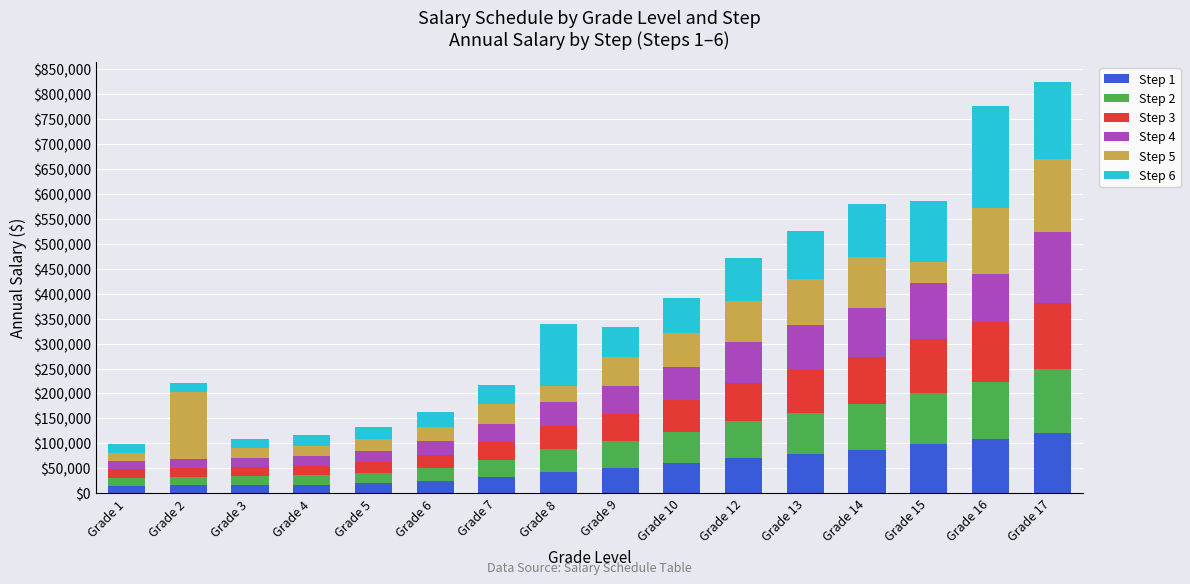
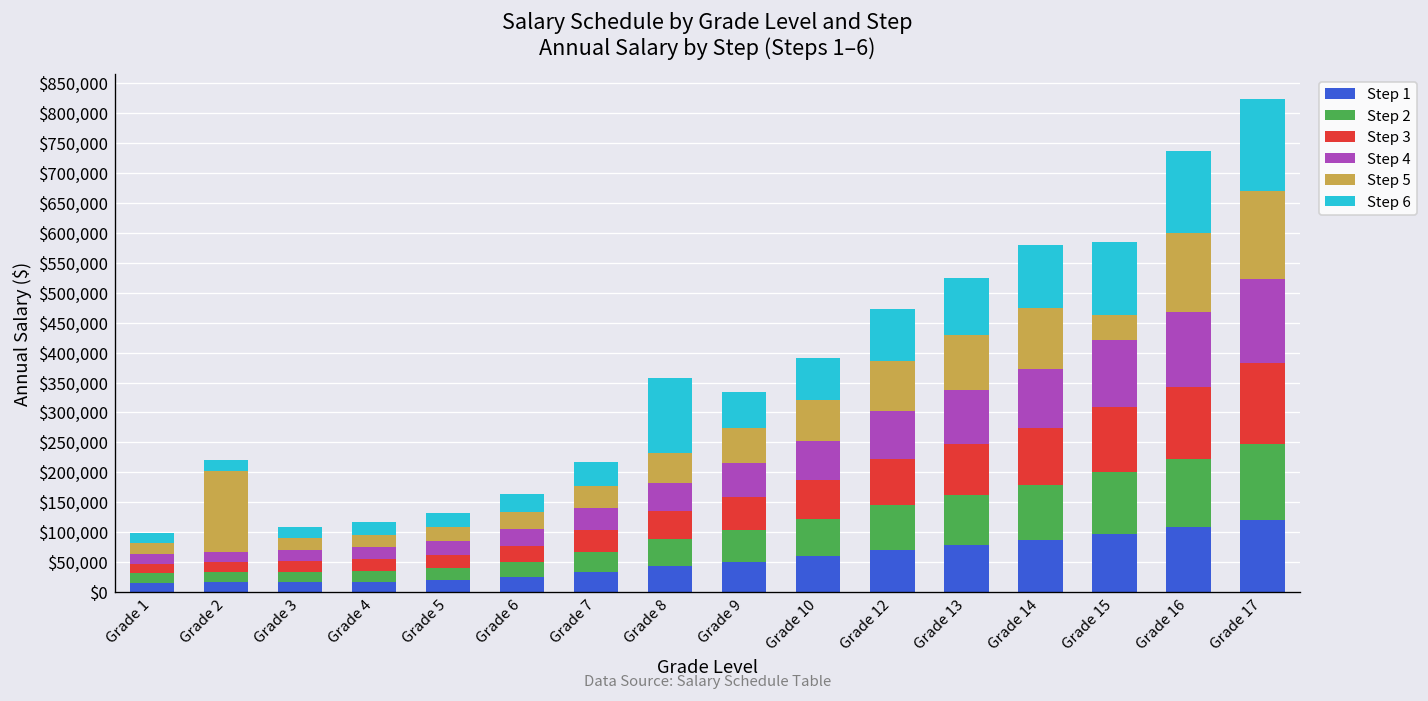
  {
    "Step 1": {
      "Grade 1": "$20,000",
      "Grade 2": "$20,000",
      "Grade 3": "$20,000",
      "Grade 4": "$20,000",
      "Grade 5": "$20,000",
      "Grade 6": "$20,000",
      "Grade 7": "$30,000",
      "Grade 8": "$40,000",
      "Grade 9": "$50,000",
      "Grade 10": "$60,000",
      "Grade 12": "$70,000",
      "Grade 13": "$80,000",
      "Grade 14": "$90,000",
      "Grade 15": "$100,000",
      "Grade 16": "$110,000",
      "Grade 17": "$120,000"
    },
    "Step 2": {
      "Grade 1": "$20,000",
      "Grade 2": "$20,000",
      "Grade 3": "$20,000",
      "Grade 4": "$20,000",
      "Grade 5": "$20,000",
      "Grade 6": "$30,000",
      "Grade 7": "$30,000",
      "Grade 8": "$40,000",
      "Grade 9": "$50,000",
      "Grade 10": "$60,000",
      "Grade 12": "$70,000",
      "Grade 13": "$80,000",
      "Grade 14": "$90,000",
      "Grade 15": "$100,000",
      "Grade 16": "$110,000",
      "Grade 17": "$130,000"
    },
    "Step 3": {
      "Grade 1": "$20,000",
      "Grade 2": "$20,000",
      "Grade 3": "$20,000",
      "Grade 4": "$20,000",
      "Grade 5": "$20,000",
      "Grade 6": "$30,000",
      "Grade 7": "$40,000",
      "Grade 8": "$50,000",
      "Grade 9": "$50,000",
      "Grade 10": "$60,000",
      "Grade 12": "$80,000",
      "Grade 13": "$90,000",
      "Grade 14": "$90,000",
      "Grade 15": "$110,000",
      "Grade 16": "$120,000",
      "Grade 17": "$130,000"
    },
    "Step 4": {
      "Grade 1": "$20,000",
      "Grade 2": "$20,000",
      "Grade 3": "$20,000",
      "Grade 4": "$20,000",
      "Grade 5": "$20,000",
      "Grade 6": "$30,000",
      "Grade 7": "$40,000",
      "Grade 8": "$50,000",
      "Grade 9": "$60,000",
      "Grade 10": "$70,000",
      "Grade 12": "$80,000",
      "Grade 13": "$90,000",
      "Grade 14": "$100,000",
      "Grade 15": "$110,000",
-     "Grade 16": "$100,000",
+     "Grade 16": "$130,000",
      "Grade 17": "$140,000"
    },
    "Step 5": {
      "Grade 1": "$20,000",
      "Grade 2": "$130,000",
      "Grade 3": "$20,000",
      "Grade 4": "$20,000",
      "Grade 5": "$20,000",
      "Grade 6": "$30,000",
      "Grade 7": "$40,000",
-     "Grade 8": "$30,000",
+     "Grade 8": "$50,000",
      "Grade 9": "$60,000",
      "Grade 10": "$70,000",
      "Grade 12": "$80,000",
      "Grade 13": "$90,000",
      "Grade 14": "$100,000",
      "Grade 15": "$40,000",
      "Grade 16": "$130,000",
      "Grade 17": "$150,000"
    },
    "Step 6": {
      "Grade 1": "$20,000",
      "Grade 2": "$20,000",
      "Grade 3": "$20,000",
      "Grade 4": "$20,000",
      "Grade 5": "$20,000",
      "Grade 6": "$30,000",
      "Grade 7": "$40,000",
      "Grade 8": "$130,000",
      "Grade 9": "$60,000",
      "Grade 10": "$70,000",
      "Grade 12": "$90,000",
      "Grade 13": "$100,000",
      "Grade 14": "$110,000",
      "Grade 15": "$120,000",
-     "Grade 16": "$200,000",
+     "Grade 16": "$140,000",
      "Grade 17": "$150,000"
    }
  }
